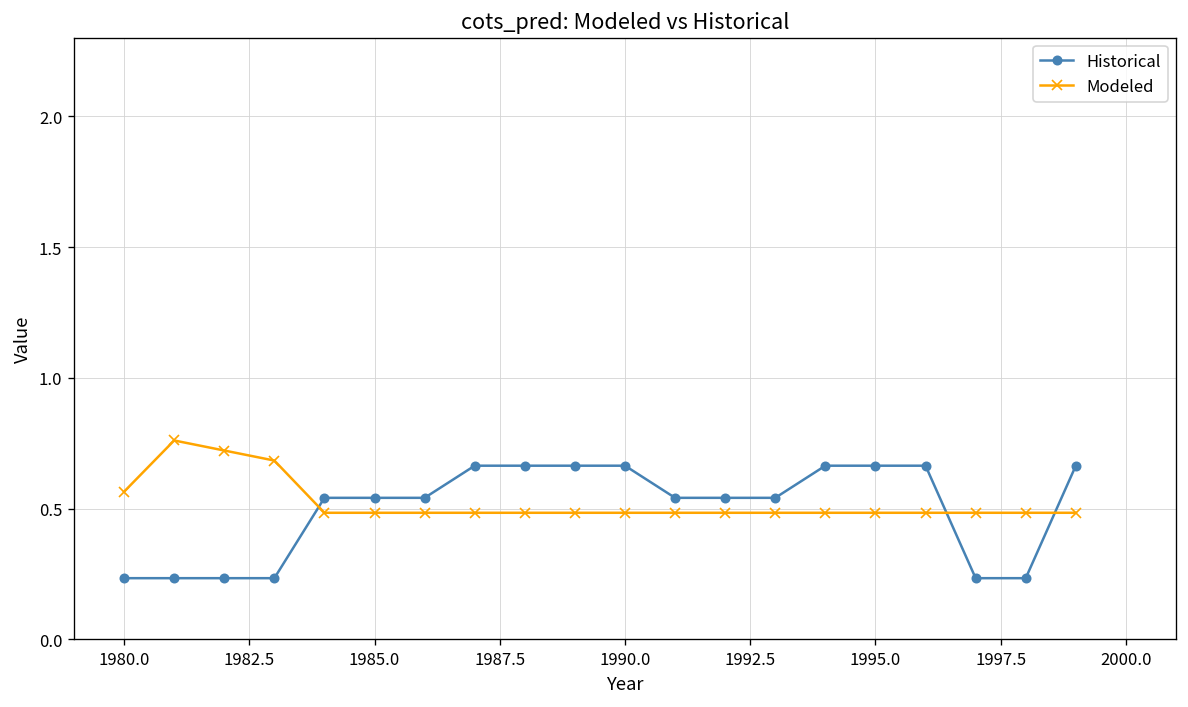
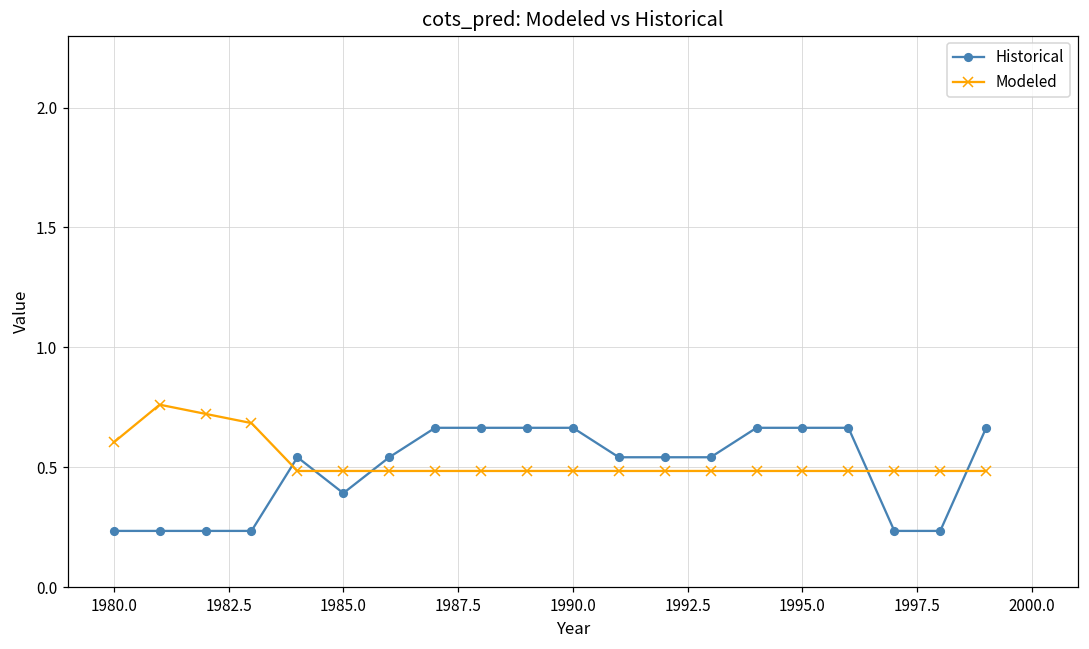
  {
    "Historical": {
      "1980.0": 0.23,
-     "1985.0": 0.54,
+     "1985.0": 0.39,
      "1990.0": 0.66,
      "1995.0": 0.66
    },
    "Modeled": {
-     "1980.0": 0.56,
+     "1980.0": 0.60,
      "1985.0": 0.48,
      "1990.0": 0.48,
      "1995.0": 0.48
    }
  }
